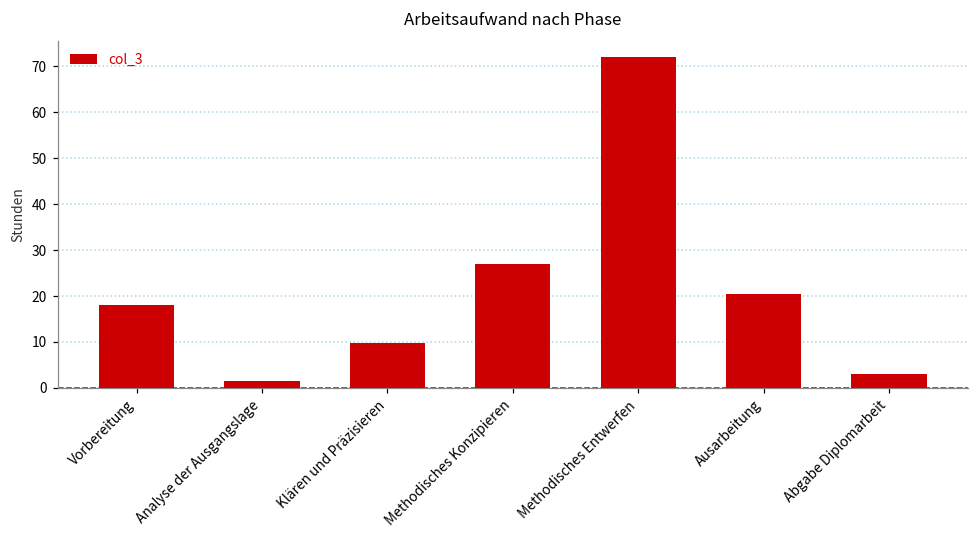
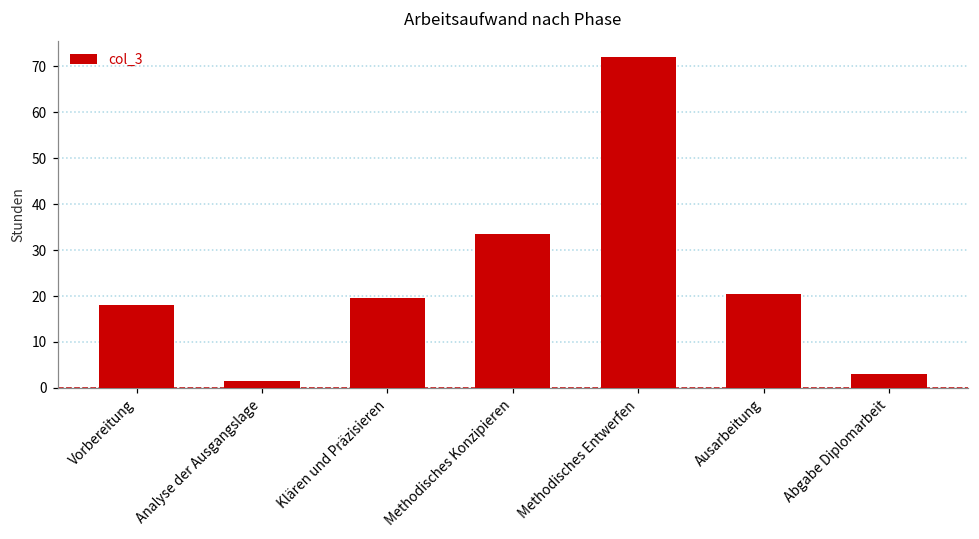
  {
    "Vorbereitung": 18,
    "Analyse der Ausgangslage": 2,
-   "Klären und Präzisieren": 10,
-   "Methodisches Konzipieren": 27,
+   "Klären und Präzisieren": 20,
+   "Methodisches Konzipieren": 34,
    "Methodisches Entwerfen": 72,
    "Ausarbeitung": 20,
    "Abgabe Diplomarbeit": 3
  }
